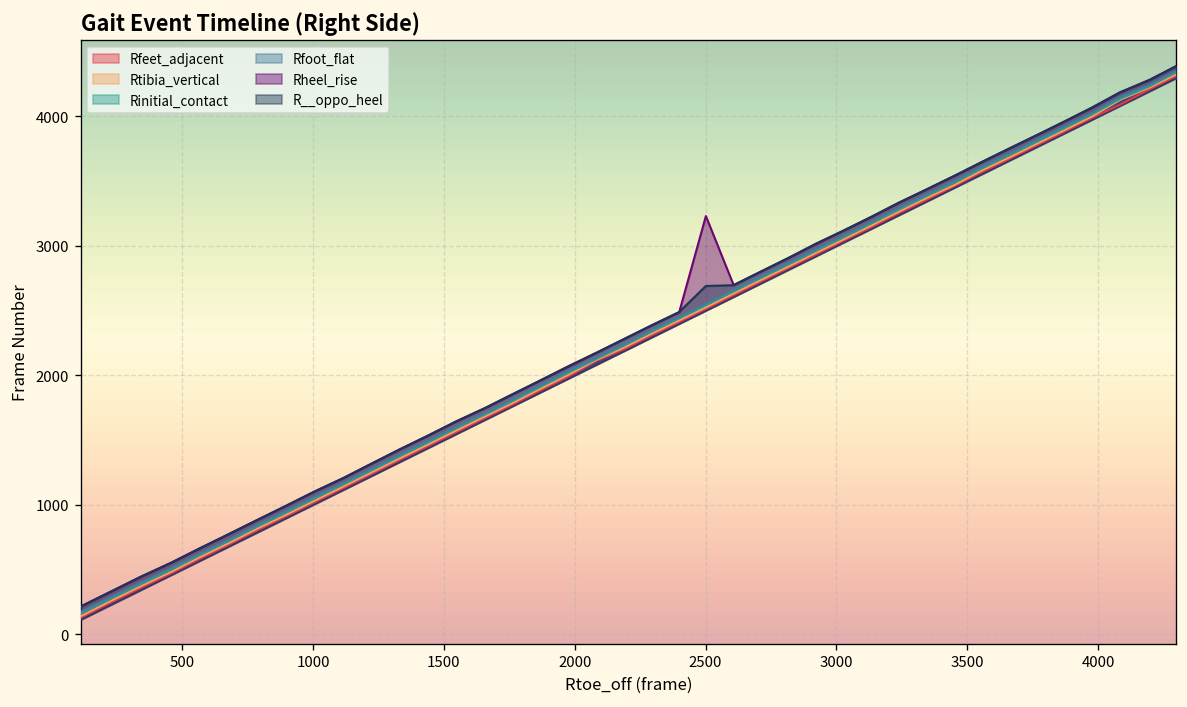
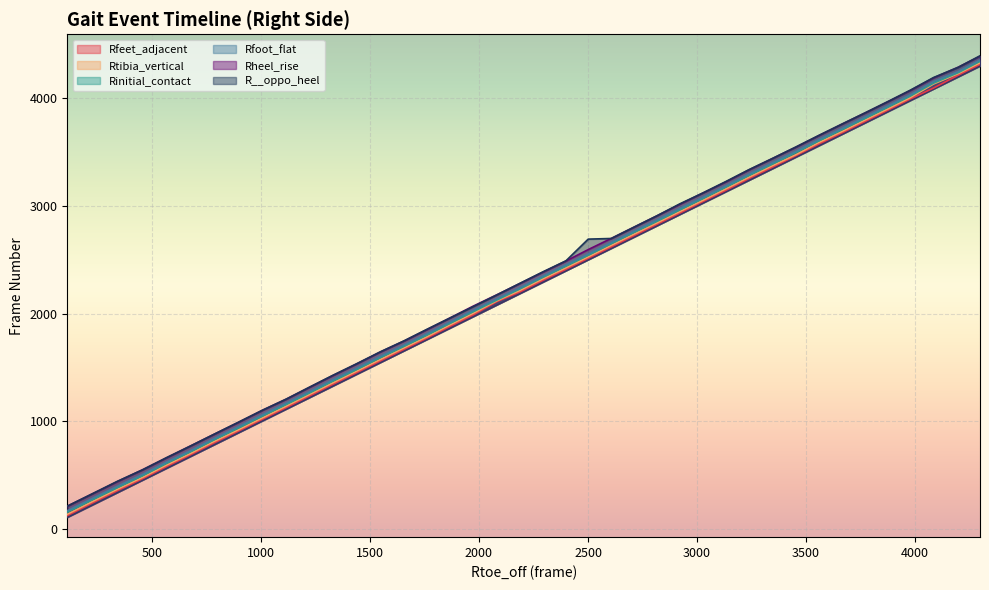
  {
    "Rheel_rise": {
-     "2500": 3230
+     "2500": 2590
    },
    "R__oppo_heel": {
      "2500": 2690
    }
  }
